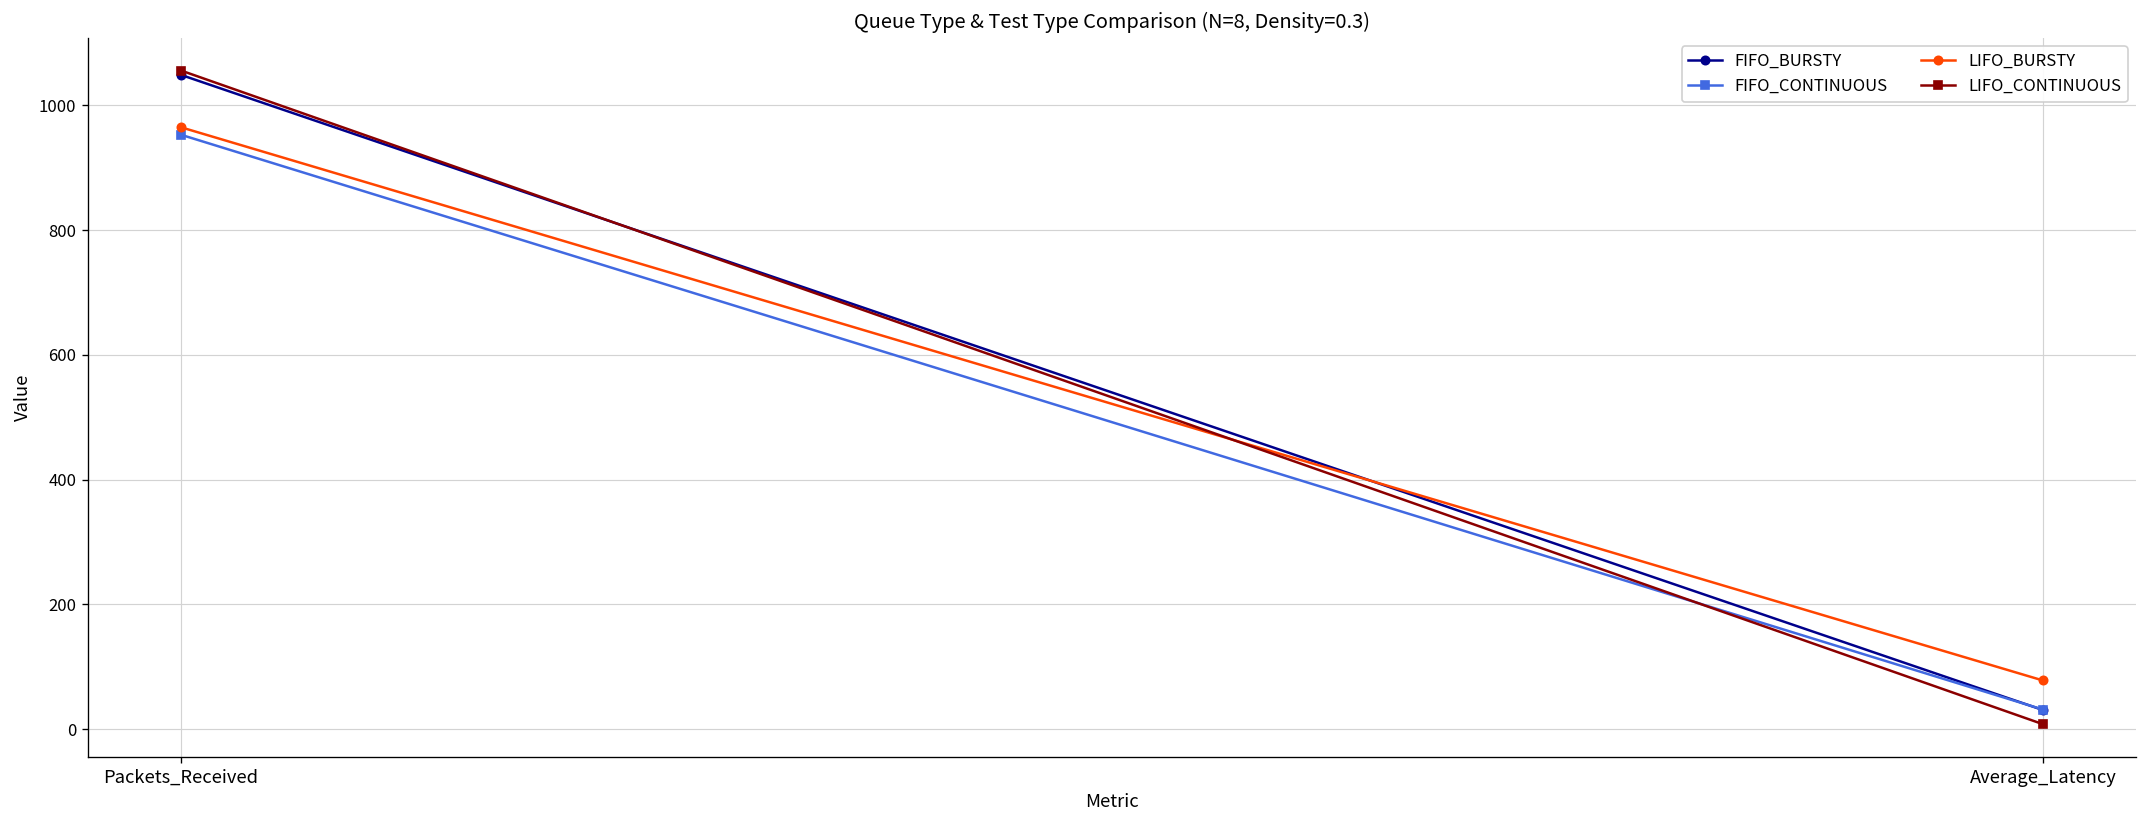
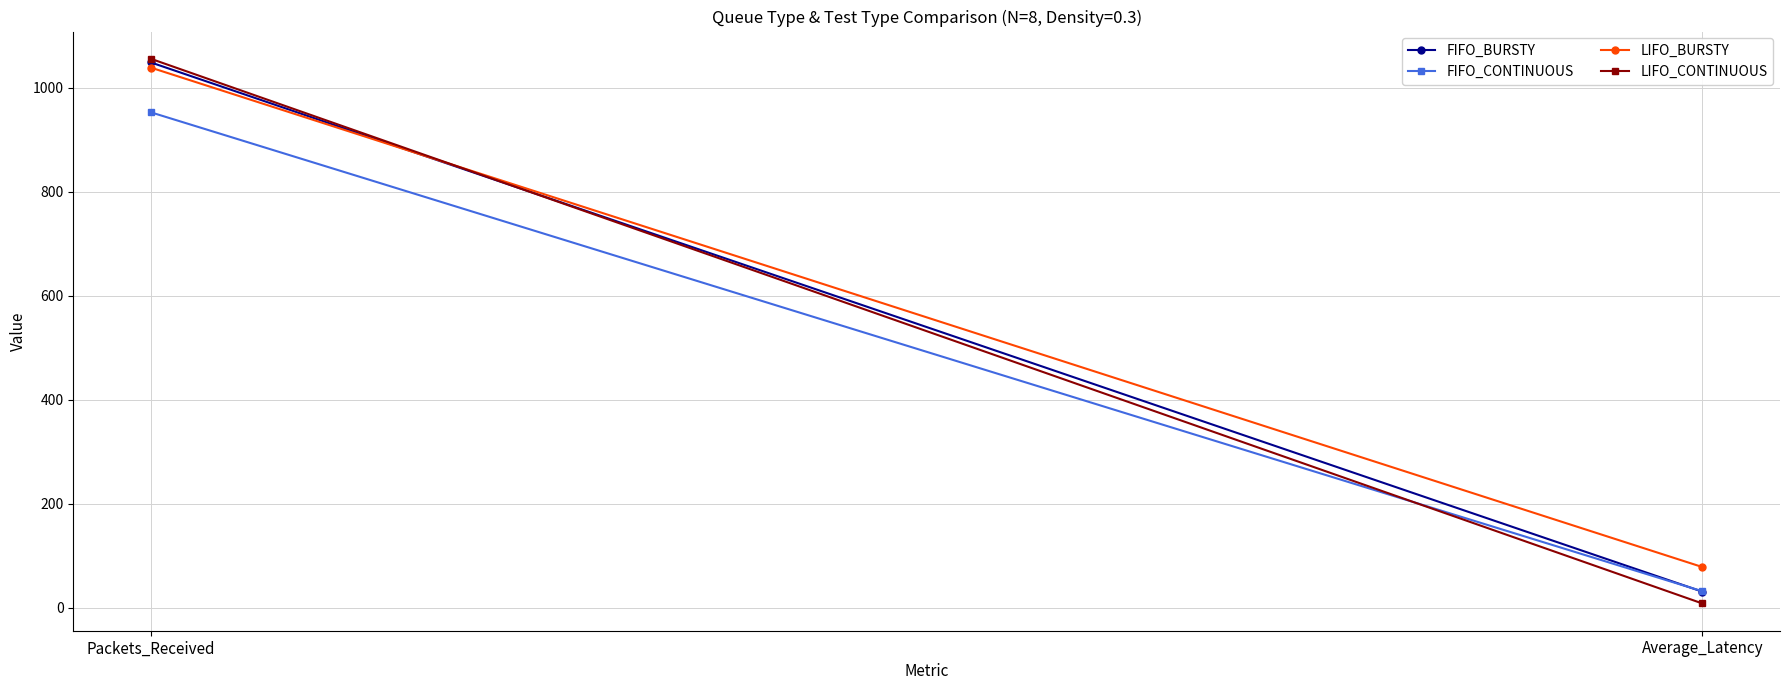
  {
    "FIFO_BURSTY": {
      "Packets_Received": 1050
    },
    "FIFO_CONTINUOUS": {
      "Packets_Received": 950
    },
    "LIFO_BURSTY": {
-     "Packets_Received": 970,
+     "Packets_Received": 1040,
      "Average_Latency": 80
    },
    "LIFO_CONTINUOUS": {
      "Packets_Received": 1060,
      "Average_Latency": 10
    }
  }
